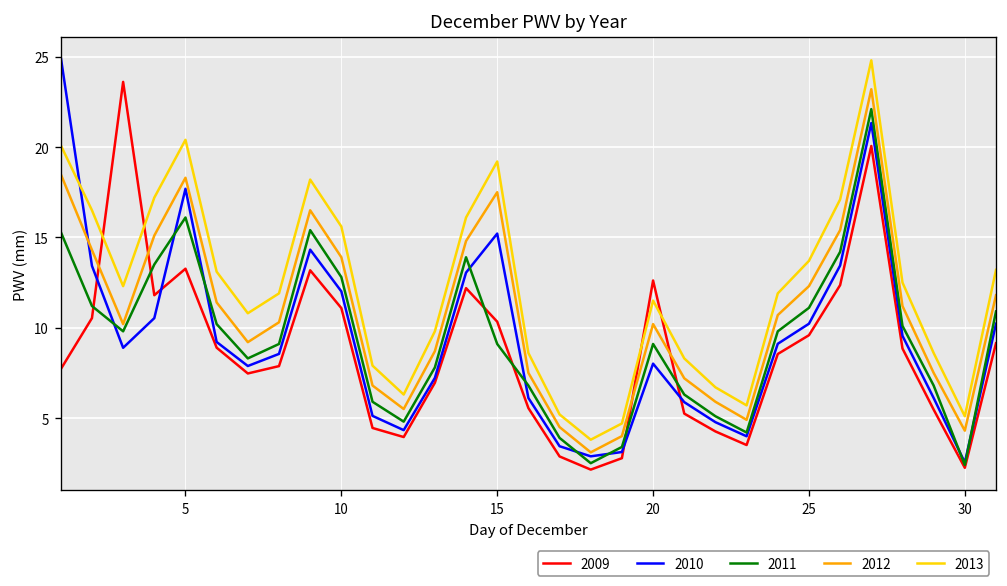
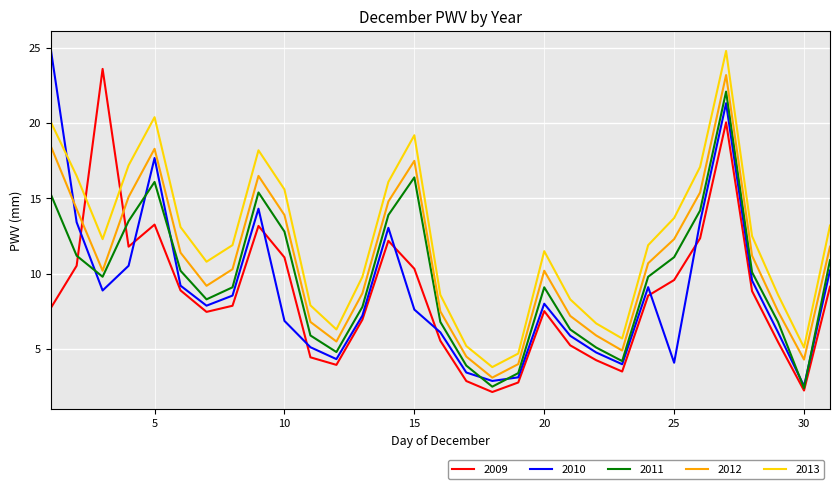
  {
    "2009": {
      "5": 13.3,
      "10": 11.1,
      "15": 10.3,
-     "20": 12.6,
+     "20": 7.5,
      "25": 9.6
    },
    "2010": {
      "5": 17.7,
-     "10": 12.0,
-     "15": 15.2,
+     "10": 6.9,
+     "15": 7.6,
      "20": 8.0,
-     "25": 10.2
+     "25": 4.1
    },
    "2011": {
      "5": 16.1,
      "10": 12.8,
-     "15": 9.1,
+     "15": 16.4,
      "20": 9.1,
      "25": 11.1
    }
  }
